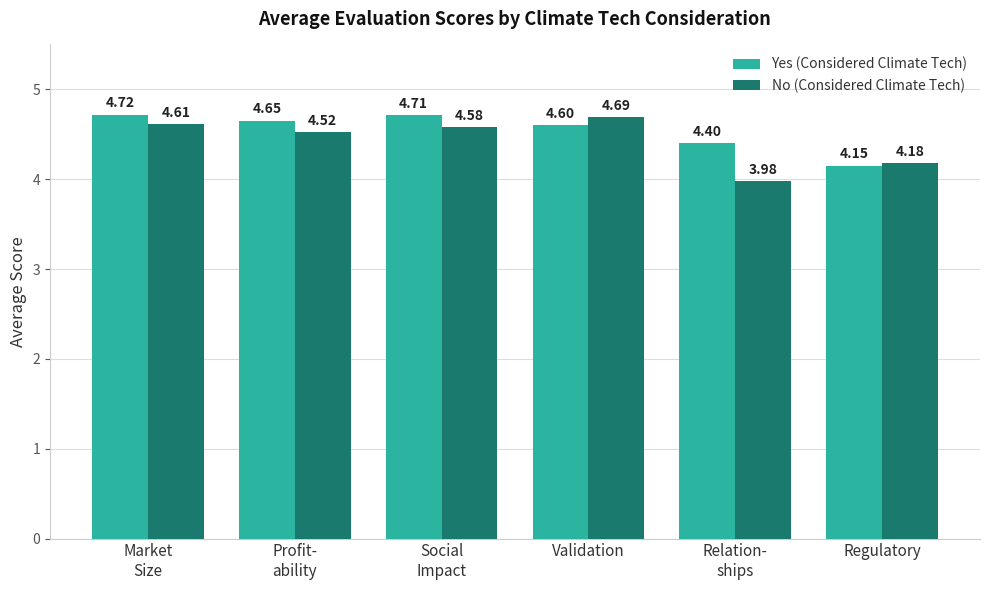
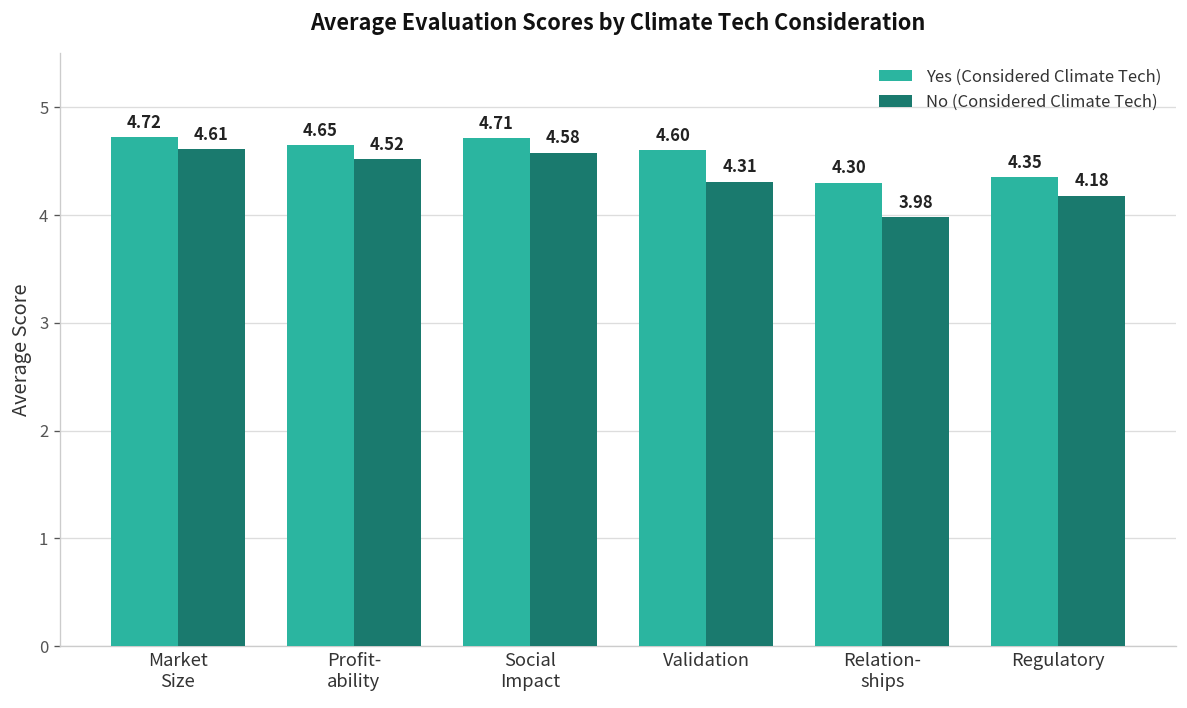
  {
    "Yes (Considered Climate Tech)": {
      "Market Size": 4.72,
      "Profit- ability": 4.65,
      "Social Impact": 4.71,
      "Validation": 4.60,
-     "Relation- ships": 4.40,
-     "Regulatory": 4.15
+     "Relation- ships": 4.30,
+     "Regulatory": 4.35
    },
    "No (Considered Climate Tech)": {
      "Market Size": 4.61,
      "Profit- ability": 4.52,
      "Social Impact": 4.58,
-     "Validation": 4.69,
+     "Validation": 4.31,
      "Relation- ships": 3.98,
      "Regulatory": 4.18
    }
  }
